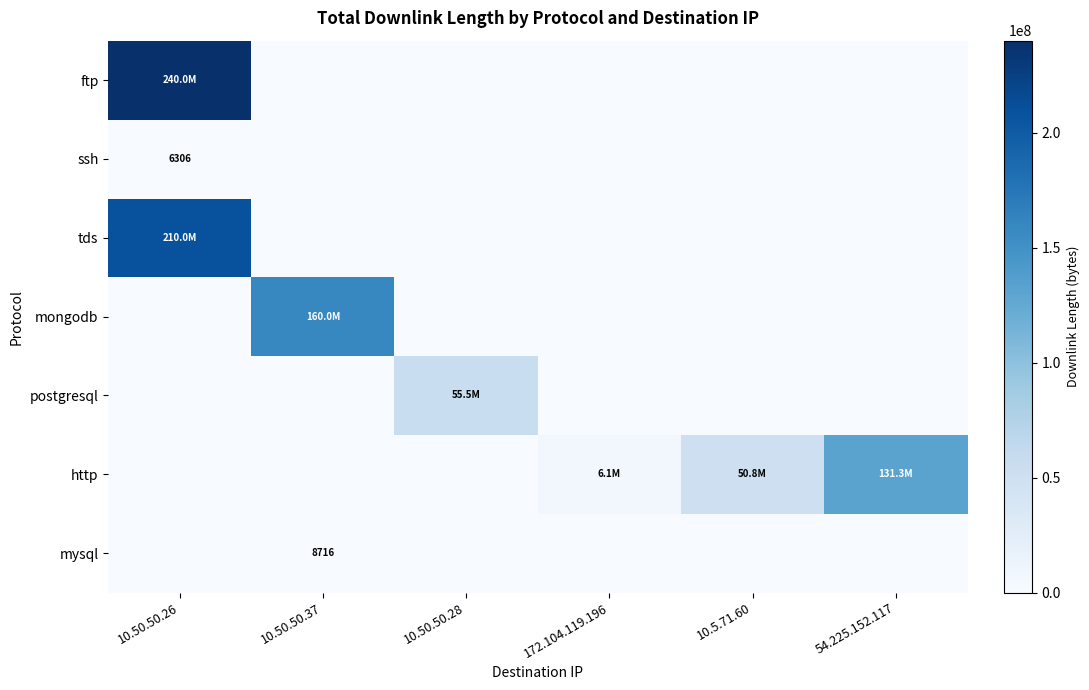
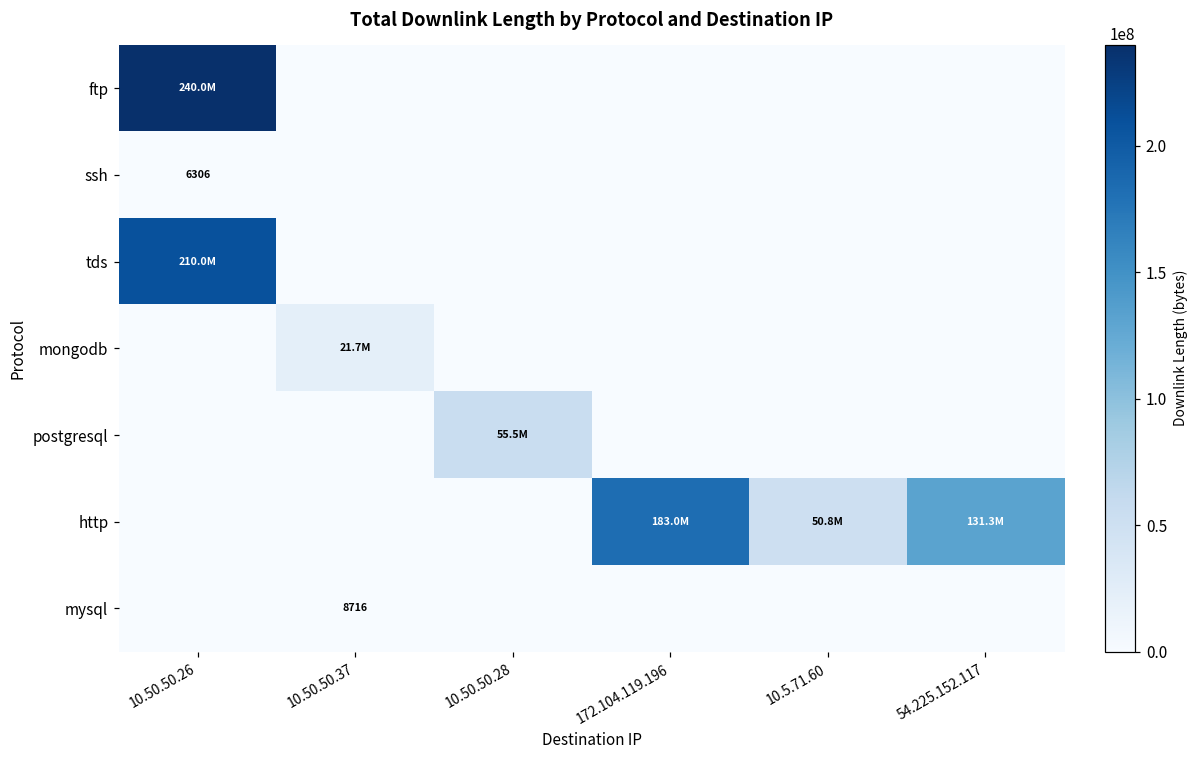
  {
    "ftp": {
      "10.50.50.26": "240.0M"
    },
    "ssh": {
      "10.50.50.26": "6306"
    },
    "tds": {
      "10.50.50.26": "210.0M"
    },
    "mongodb": {
-     "10.50.50.37": "160.0M"
+     "10.50.50.37": "21.7M"
    },
    "postgresql": {
      "10.50.50.28": "55.5M"
    },
    "http": {
-     "172.104.119.196": "6.1M",
+     "172.104.119.196": "183.0M",
      "10.5.71.60": "50.8M",
      "54.225.152.117": "131.3M"
    },
    "mysql": {
      "10.50.50.37": "8716"
    }
  }
